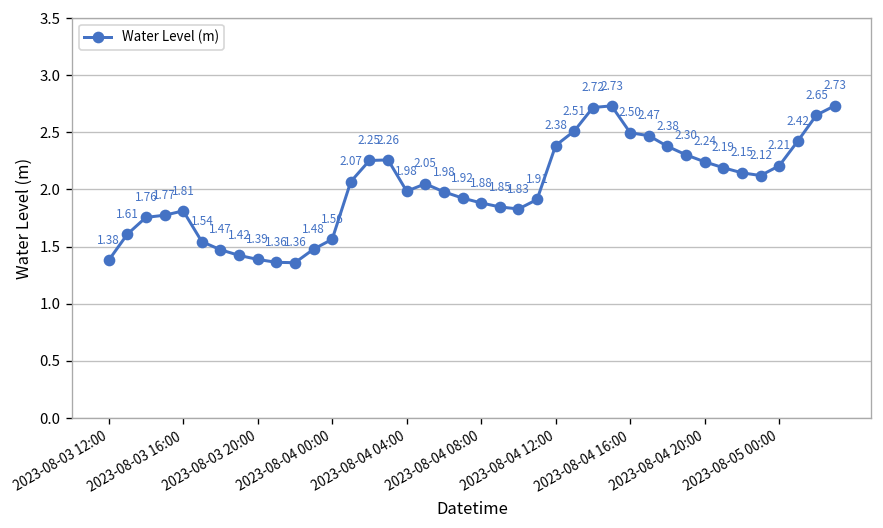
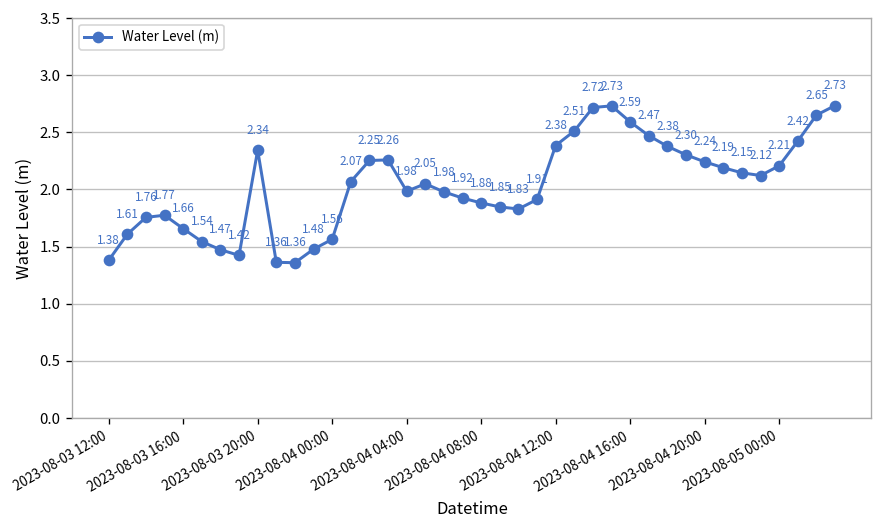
  {
    "2023-08-03 12:00": 1.38,
-   "2023-08-03 16:00": 1.81,
-   "2023-08-03 20:00": 1.39,
+   "2023-08-03 16:00": 1.66,
+   "2023-08-03 20:00": 2.34,
    "2023-08-04 00:00": 1.56,
    "2023-08-04 04:00": 1.98,
    "2023-08-04 08:00": 1.88,
    "2023-08-04 12:00": 2.38,
-   "2023-08-04 16:00": 2.50,
+   "2023-08-04 16:00": 2.59,
    "2023-08-04 20:00": 2.24,
    "2023-08-05 00:00": 2.21
  }
